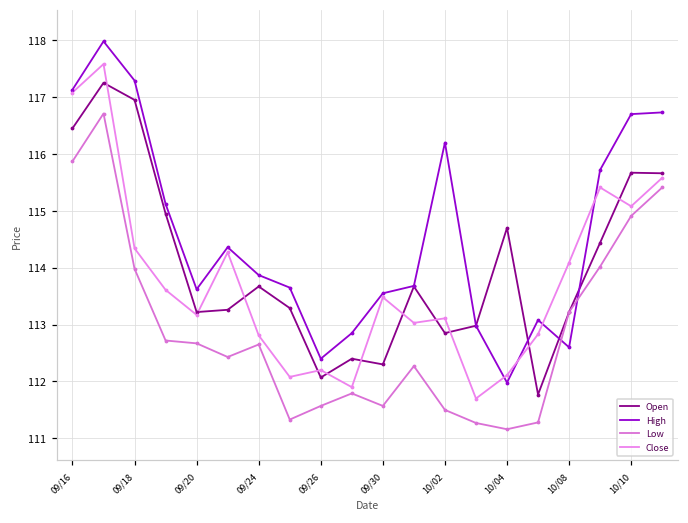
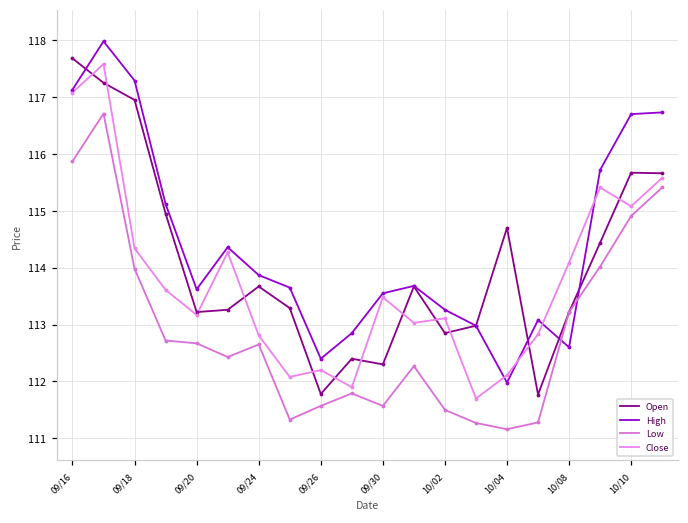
  {
    "Open": {
-     "09/16": 116.5,
+     "09/16": 117.7,
      "09/18": 117.0,
      "09/24": 113.7,
-     "09/26": 112.1,
+     "09/26": 111.8,
      "09/30": 112.3,
      "10/02": 112.9,
      "10/04": 114.7,
      "10/10": 115.7
    },
    "High": {
      "09/16": 117.1,
      "09/18": 117.3,
      "09/20": 113.6,
      "09/24": 113.9,
      "09/26": 112.4,
      "09/30": 113.6,
-     "10/02": 116.2,
+     "10/02": 113.3,
      "10/04": 112.0,
      "10/08": 112.6,
      "10/10": 116.7
    }
  }
